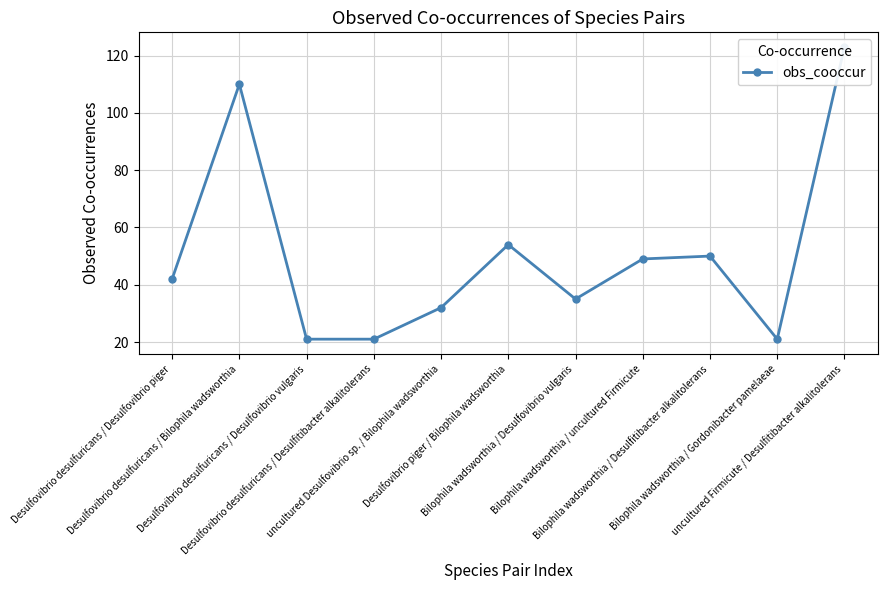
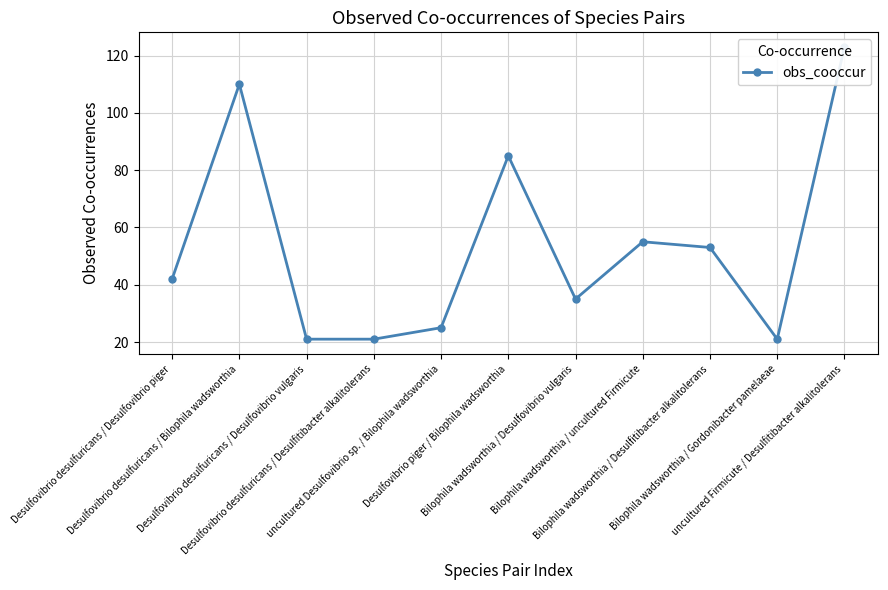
  {
    "Desulfovibrio desulfuricans / Desulfovibrio piger": 42,
    "Desulfovibrio desulfuricans / Bilophila wadsworthia": 110,
    "Desulfovibrio desulfuricans / Desulfovibrio vulgaris": 21,
    "Desulfovibrio desulfuricans / Desulfitibacter alkalitolerans": 21,
-   "uncultured Desulfovibrio sp. / Bilophila wadsworthia": 32,
-   "Desulfovibrio piger / Bilophila wadsworthia": 54,
+   "uncultured Desulfovibrio sp. / Bilophila wadsworthia": 25,
+   "Desulfovibrio piger / Bilophila wadsworthia": 85,
    "Bilophila wadsworthia / Desulfovibrio vulgaris": 35,
-   "Bilophila wadsworthia / uncultured Firmicute": 49,
-   "Bilophila wadsworthia / Desulfitibacter alkalitolerans": 50,
+   "Bilophila wadsworthia / uncultured Firmicute": 55,
+   "Bilophila wadsworthia / Desulfitibacter alkalitolerans": 53,
    "Bilophila wadsworthia / Gordonibacter pamelaeae": 21
  }
